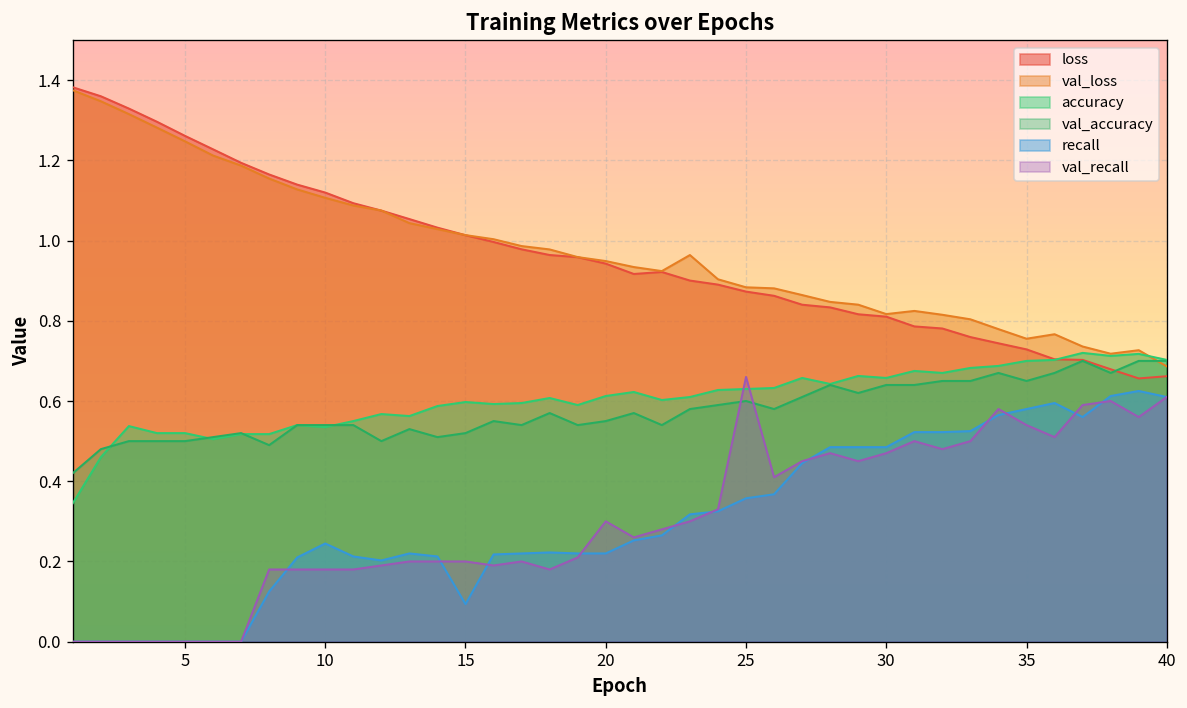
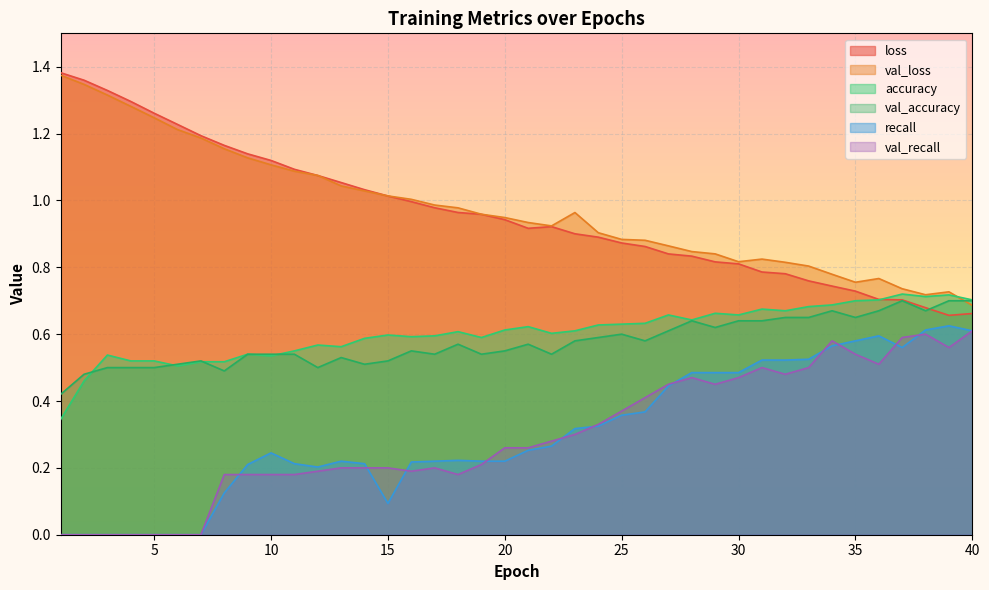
  {
    "recall": {
      "10": 0.24,
      "15": 0.09,
      "20": 0.22,
      "25": 0.36,
      "30": 0.49,
      "35": 0.58
    },
    "val_recall": {
      "10": 0.18,
      "15": 0.20,
-     "20": 0.30,
-     "25": 0.66,
+     "20": 0.26,
+     "25": 0.37,
      "30": 0.47,
      "35": 0.54
    }
  }
